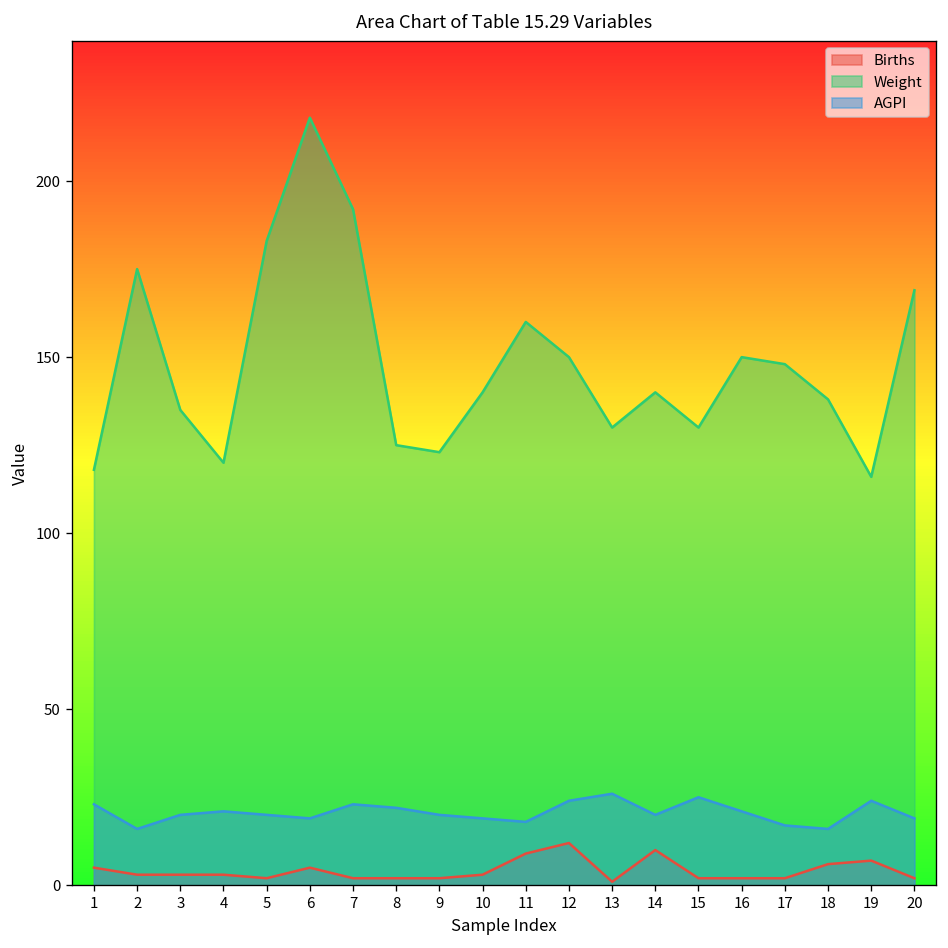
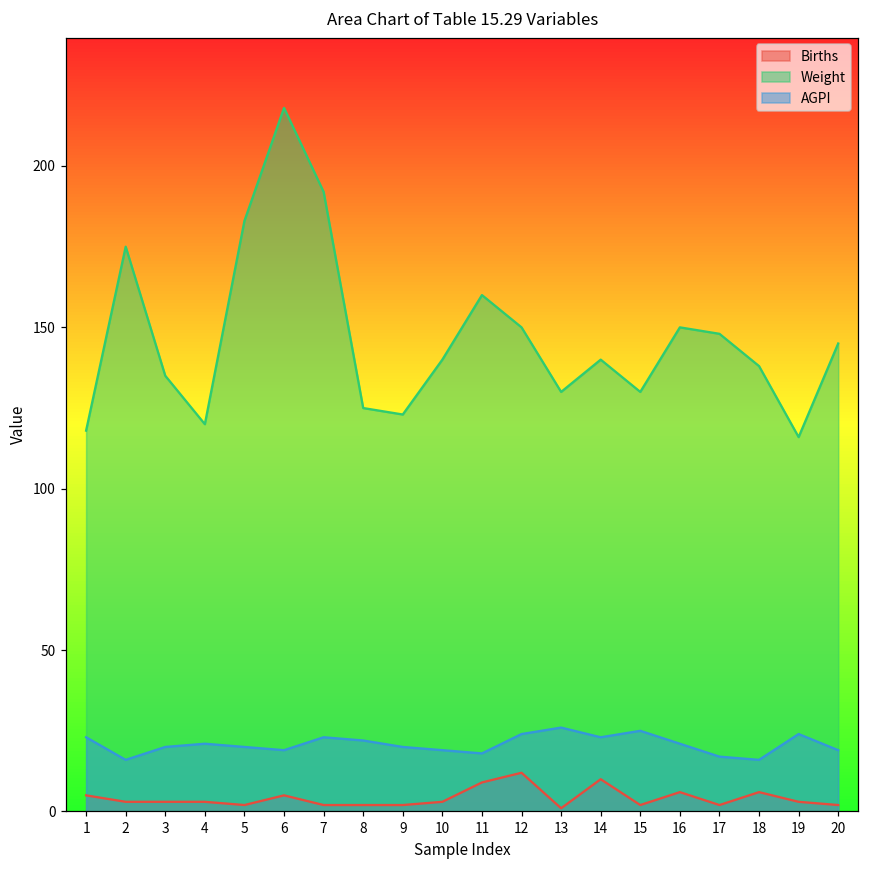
  {
    "Births": {
      "1": 5,
      "2": 3,
      "3": 3,
      "4": 3,
      "5": 2,
      "6": 5,
      "7": 2,
      "8": 2,
      "9": 2,
      "10": 3,
      "11": 9,
      "12": 12,
      "13": 1,
      "14": 10,
      "15": 2,
-     "16": 2,
+     "16": 6,
      "17": 2,
      "18": 6,
-     "19": 7,
+     "19": 3,
      "20": 2
    },
    "Weight": {
      "1": 118,
      "2": 175,
      "3": 135,
      "4": 120,
      "5": 183,
      "6": 218,
      "7": 192,
      "8": 125,
      "9": 123,
      "10": 140,
      "11": 160,
      "12": 150,
      "13": 130,
      "14": 140,
      "15": 130,
      "16": 150,
      "17": 148,
      "18": 138,
      "19": 116,
-     "20": 169
+     "20": 145
    },
    "AGPI": {
      "1": 23,
      "2": 16,
      "3": 20,
      "4": 21,
      "5": 20,
      "6": 19,
      "7": 23,
      "8": 22,
      "9": 20,
      "10": 19,
      "11": 18,
      "12": 24,
      "13": 26,
-     "14": 20,
+     "14": 23,
      "15": 25,
      "16": 21,
      "17": 17,
      "18": 16,
      "19": 24,
      "20": 19
    }
  }
